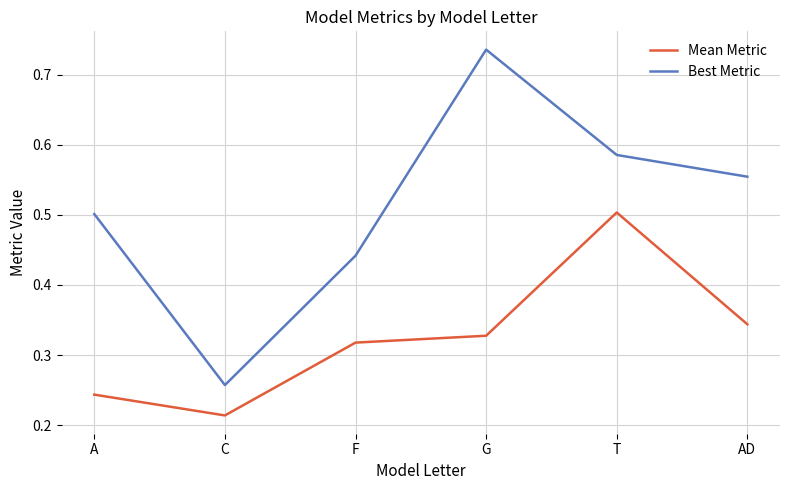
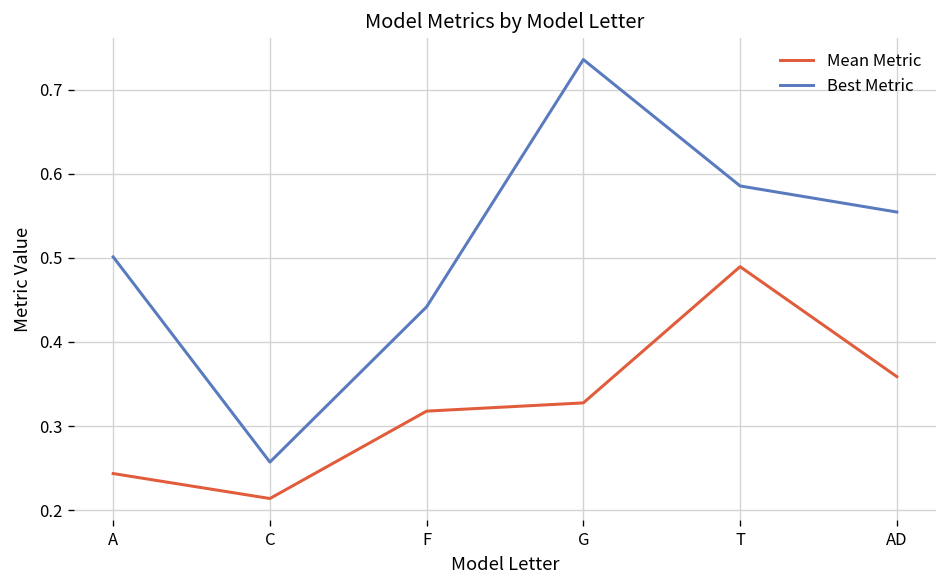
  {
    "Mean Metric": {
      "A": 0.24,
      "C": 0.21,
      "F": 0.32,
      "G": 0.33,
-     "T": 0.50,
-     "AD": 0.34
+     "T": 0.49,
+     "AD": 0.36
    },
    "Best Metric": {
      "A": 0.50,
      "C": 0.26,
      "F": 0.44,
      "G": 0.74,
      "T": 0.59,
      "AD": 0.55
    }
  }
